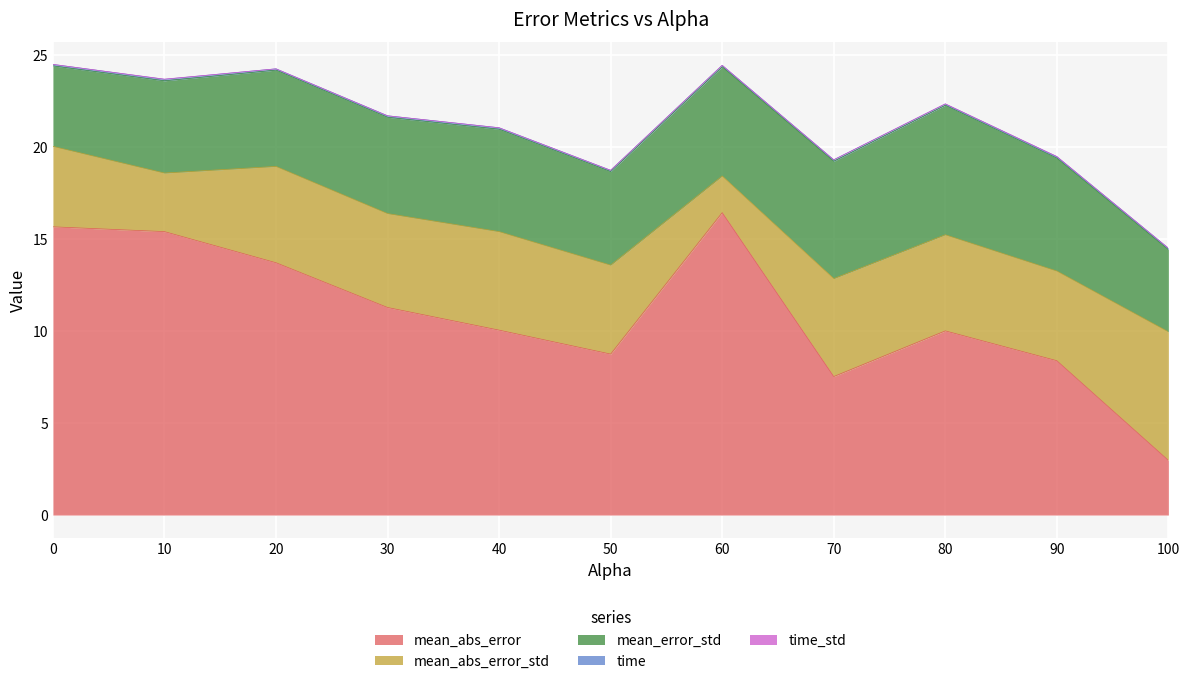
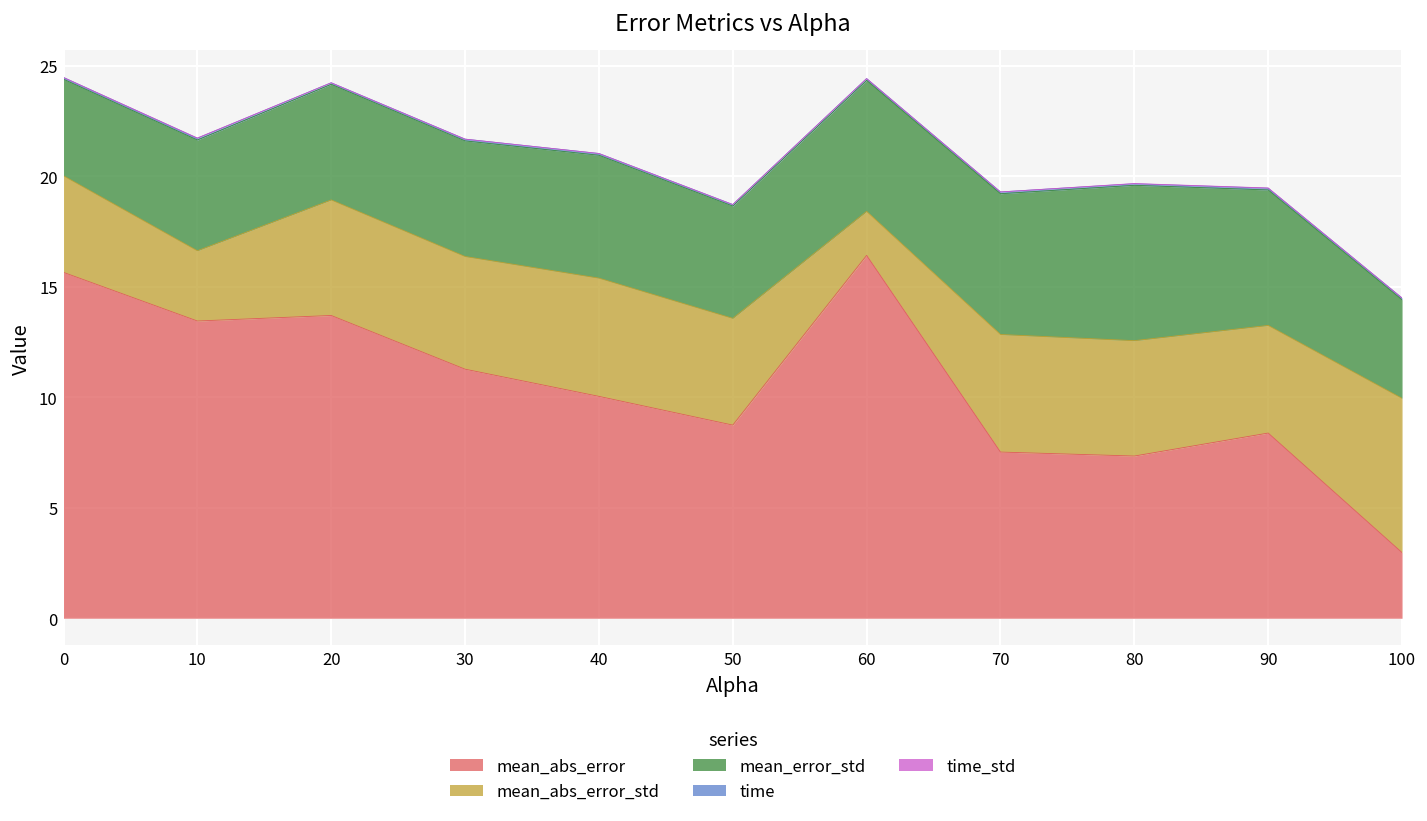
  {
    "mean_abs_error": {
      "0": 15.7,
-     "10": 15.4,
+     "10": 13.5,
      "20": 13.7,
      "30": 11.3,
      "40": 10.0,
      "50": 8.7,
      "60": 16.4,
      "70": 7.5,
-     "80": 10.0,
+     "80": 7.3,
      "90": 8.4,
      "100": 3.0
    },
    "mean_abs_error_std": {
      "0": 4.4,
      "10": 3.2,
      "20": 5.2,
      "30": 5.1,
      "40": 5.4,
      "50": 4.8,
      "60": 2.0,
      "70": 5.3,
      "80": 5.2,
      "90": 4.9,
      "100": 7.0
    }
  }
